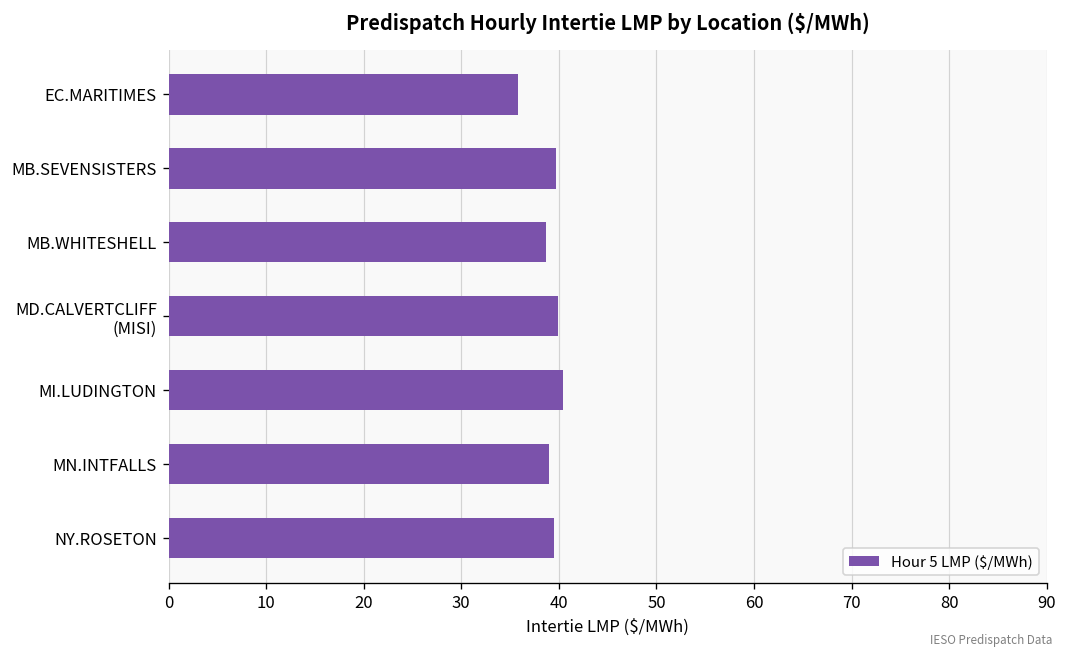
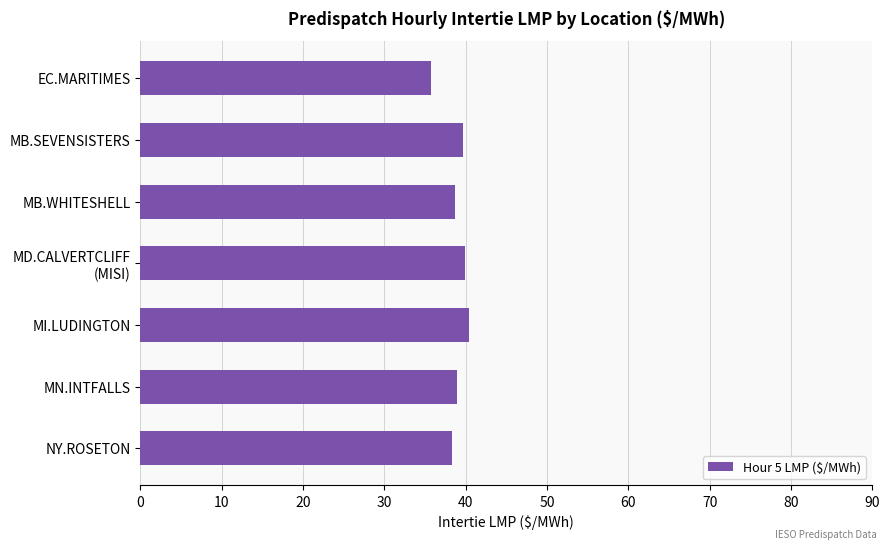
  {
    "EC.MARITIMES": 36,
    "MB.SEVENSISTERS": 40,
    "MB.WHITESHELL": 39,
    "MD.CALVERTCLIFF (MISI)": 40,
    "MI.LUDINGTON": 40,
    "MN.INTFALLS": 39,
-   "NY.ROSETON": 39
+   "NY.ROSETON": 38
  }
